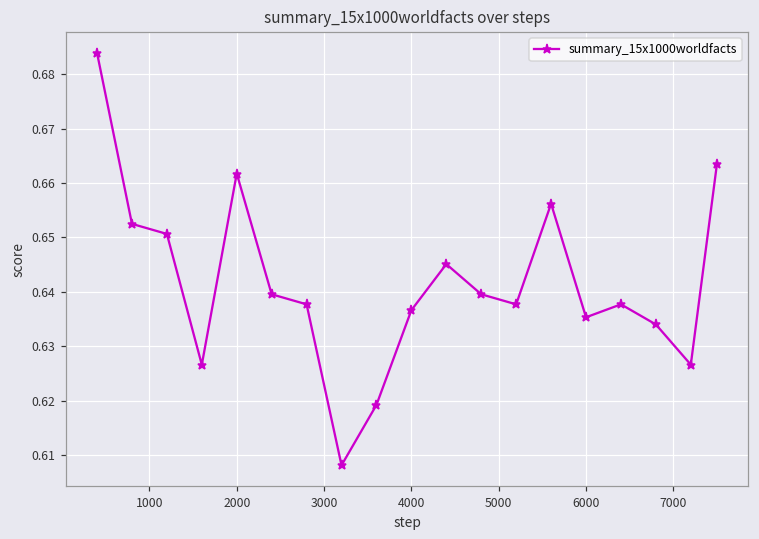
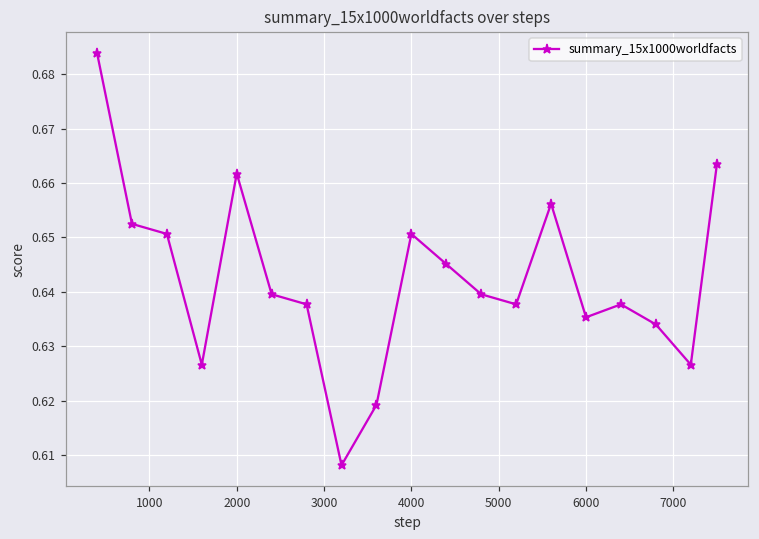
  {
    "2000": 0.662,
-   "4000": 0.637,
+   "4000": 0.651,
    "6000": 0.635
  }
